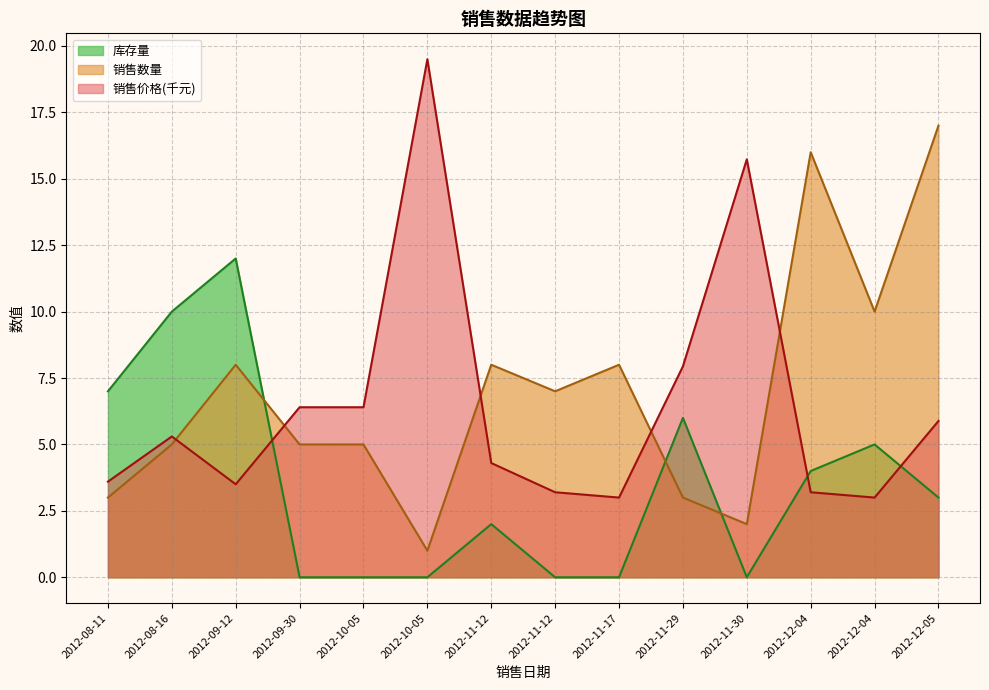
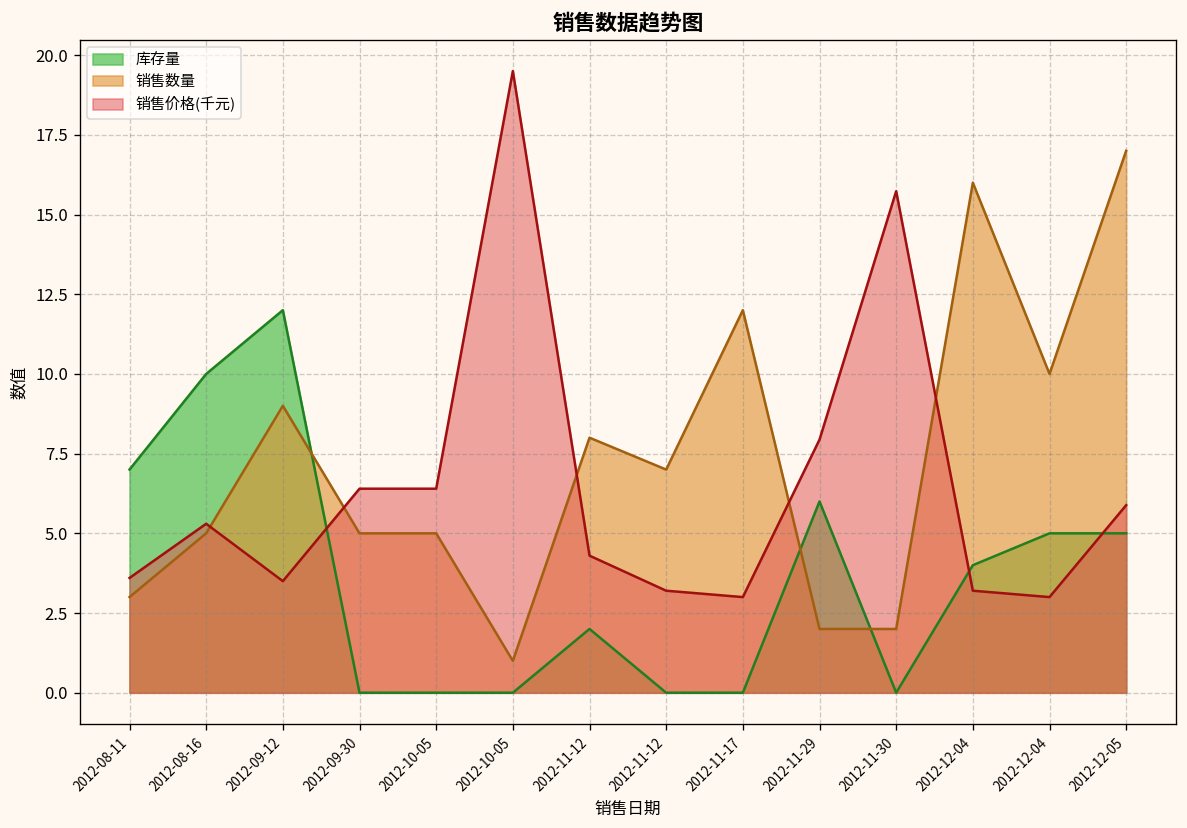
  {
    "库存量": {
      "2012-08-11": 7,
      "2012-08-16": 10,
      "2012-09-12": 12,
      "2012-09-30": 0,
      "2012-11-17": 0,
      "2012-11-29": 6,
      "2012-11-30": 0,
-     "2012-12-05": 3
+     "2012-12-05": 5
    },
    "销售数量": {
      "2012-08-11": 3,
      "2012-08-16": 5,
-     "2012-09-12": 8,
+     "2012-09-12": 9,
      "2012-09-30": 5,
-     "2012-11-17": 8,
-     "2012-11-29": 3,
+     "2012-11-17": 12,
+     "2012-11-29": 2,
      "2012-11-30": 2,
      "2012-12-05": 17
    },
    "销售价格(千元)": {
      "2012-08-11": 3.6,
      "2012-08-16": 5.3,
      "2012-09-12": 3.5,
      "2012-09-30": 6.4,
      "2012-11-17": 3,
      "2012-11-29": 8,
      "2012-11-30": 15.7,
      "2012-12-05": 5.9
    }
  }
